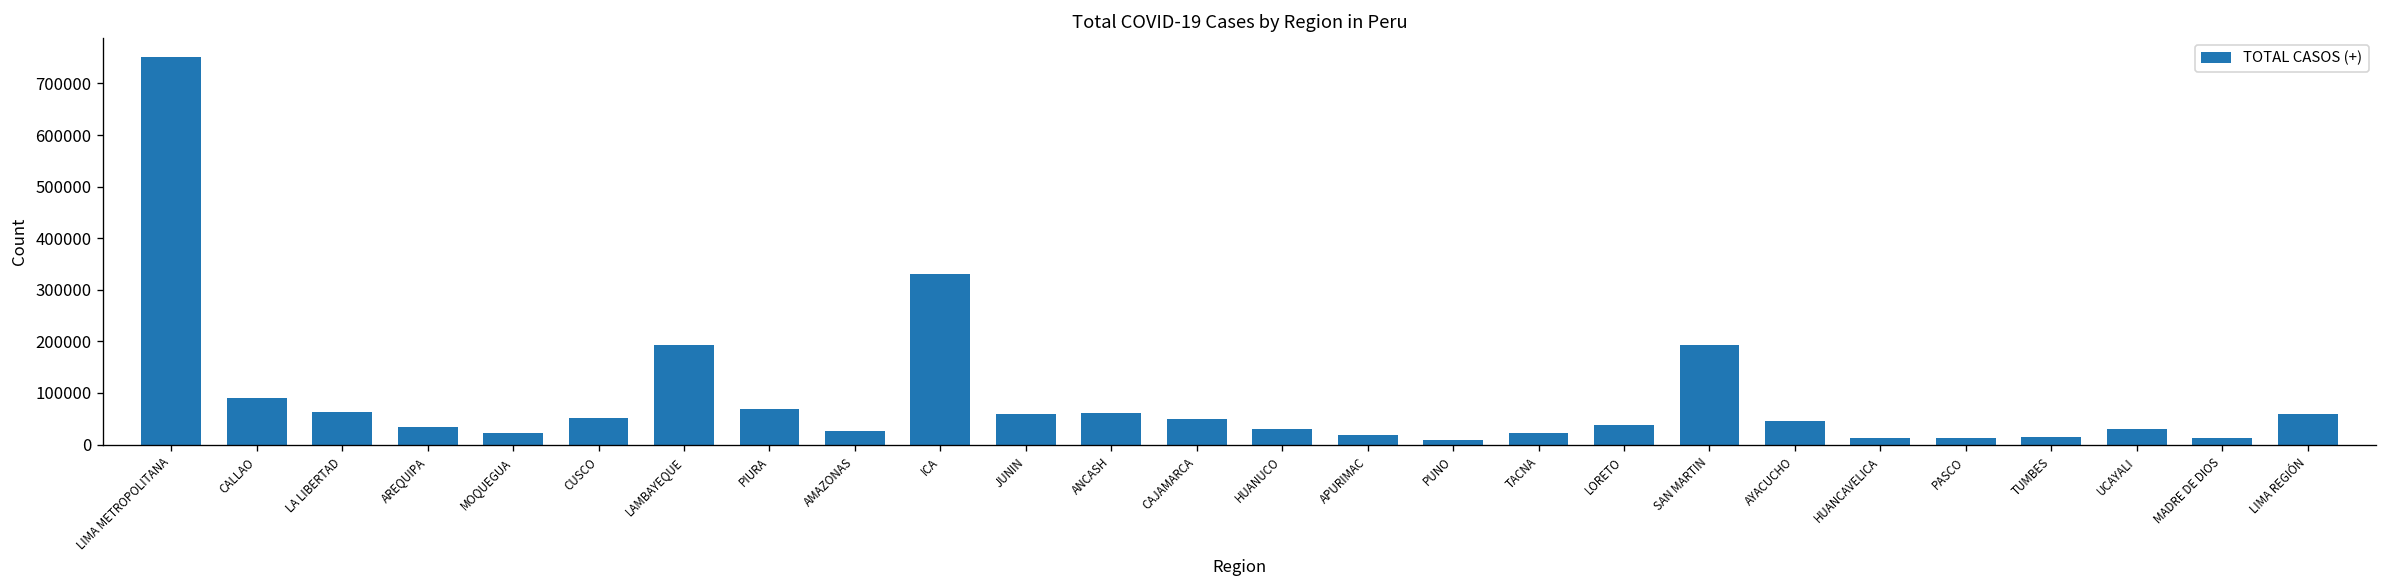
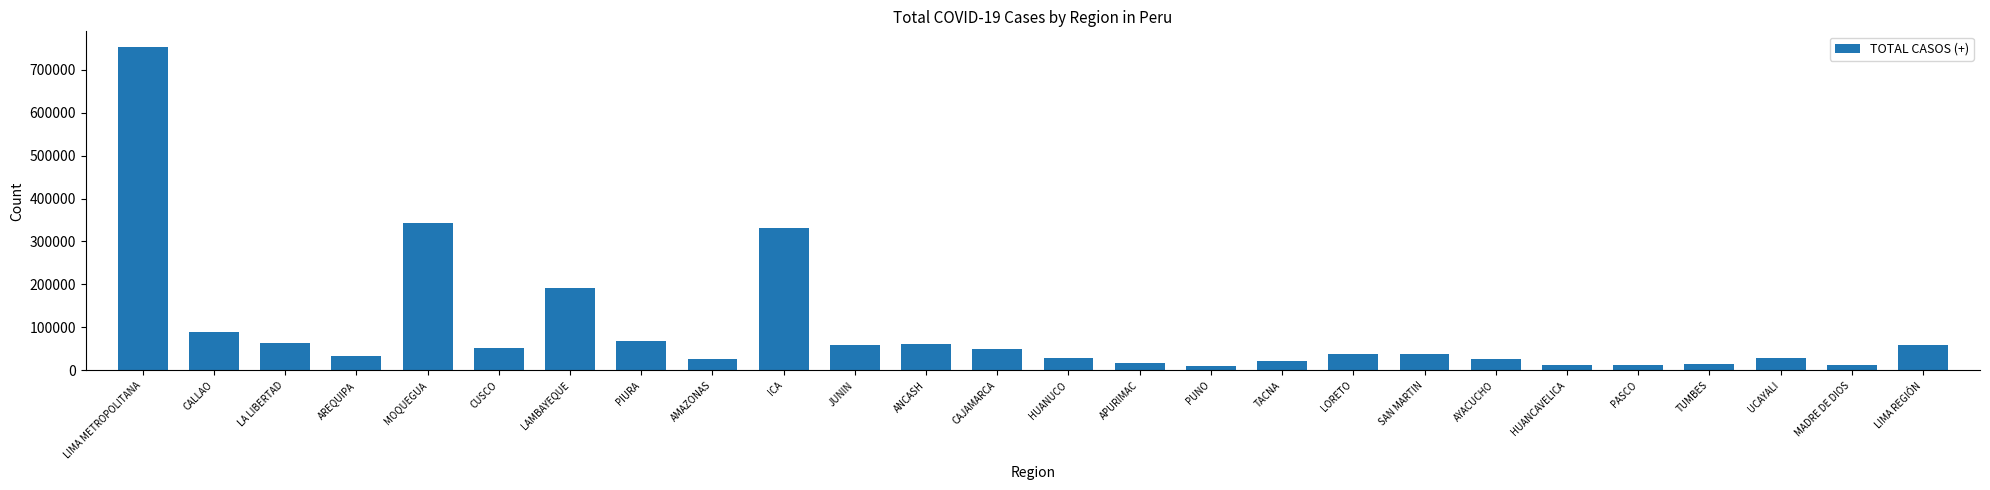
  {
    "LIMA METROPOLITANA": 750000,
    "CALLAO": 90000,
    "LA LIBERTAD": 60000,
    "AREQUIPA": 30000,
-   "MOQUEGUA": 20000,
+   "MOQUEGUA": 340000,
    "CUSCO": 50000,
    "LAMBAYEQUE": 190000,
    "PIURA": 70000,
    "AMAZONAS": 30000,
    "ICA": 330000,
    "JUNIN": 60000,
    "ANCASH": 60000,
    "CAJAMARCA": 50000,
    "HUANUCO": 30000,
    "APURIMAC": 20000,
    "PUNO": 10000,
    "TACNA": 20000,
    "LORETO": 40000,
-   "SAN MARTIN": 190000,
-   "AYACUCHO": 50000,
+   "SAN MARTIN": 40000,
+   "AYACUCHO": 30000,
    "HUANCAVELICA": 10000,
    "PASCO": 10000,
    "TUMBES": 10000,
    "UCAYALI": 30000,
    "MADRE DE DIOS": 10000,
    "LIMA REGIÓN": 60000
  }
